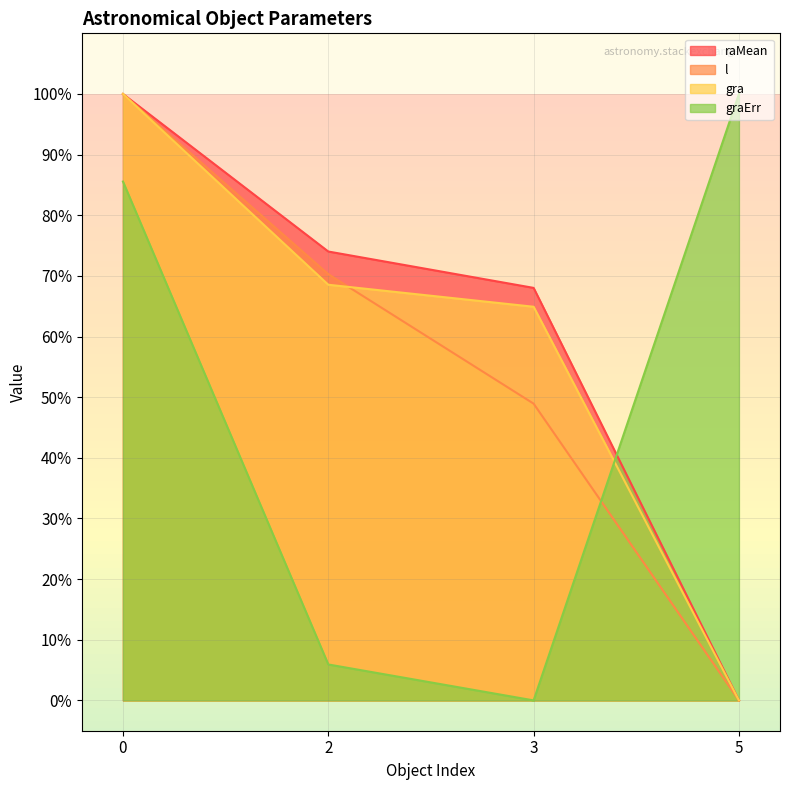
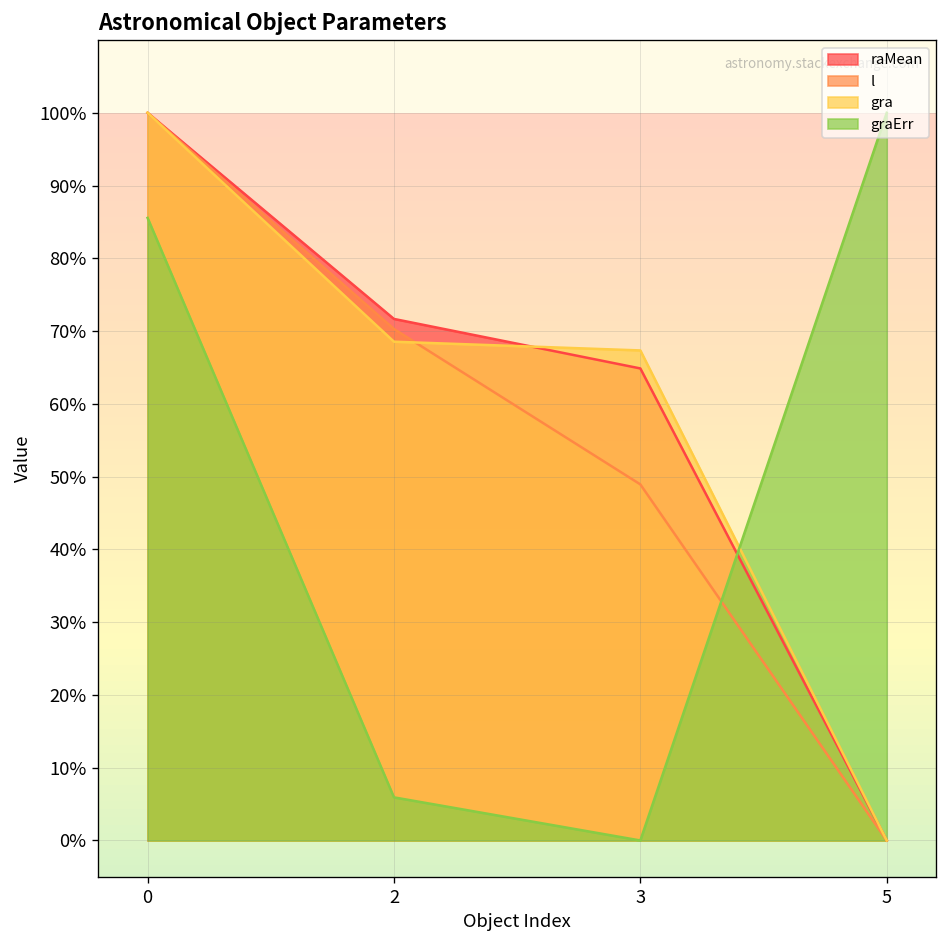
  {
    "raMean": {
-     "2": "74%",
-     "3": "68%"
+     "2": "72%",
+     "3": "65%"
    },
    "l": {
      "2": "70%",
      "3": "49%"
    },
    "gra": {
      "2": "69%",
-     "3": "65%"
+     "3": "67%"
    },
    "graErr": {
      "0": "86%",
      "2": "6%",
      "3": "0%"
    }
  }
